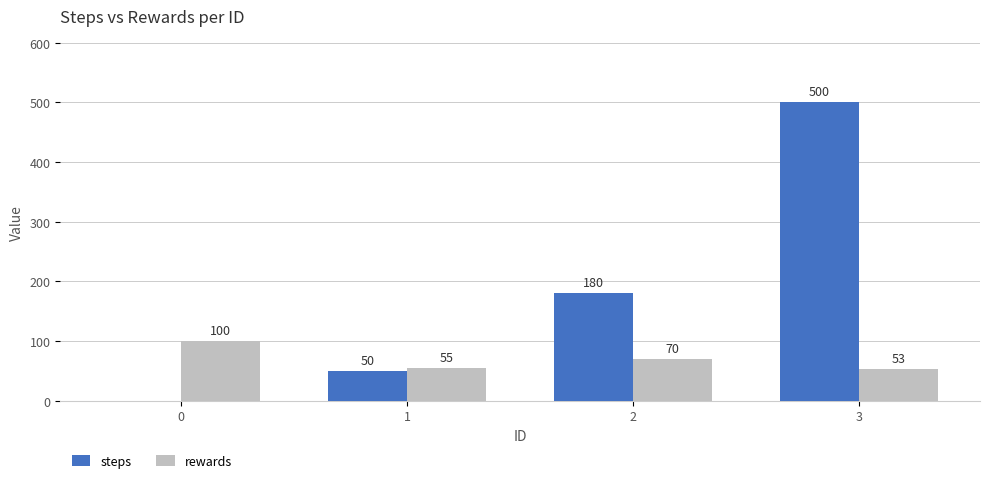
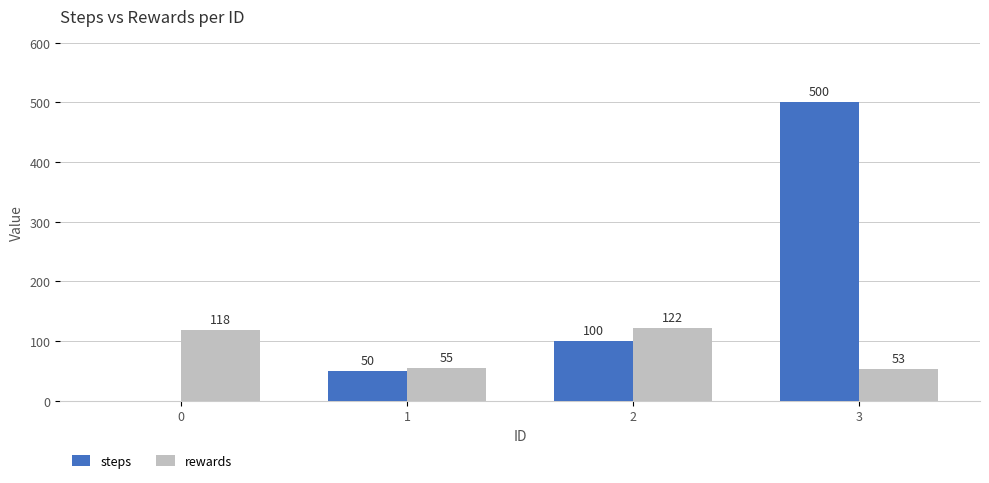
  {
    "steps": {
      "1": 50,
-     "2": 180,
+     "2": 100,
      "3": 500
    },
    "rewards": {
-     "0": 100,
+     "0": 118,
      "1": 55,
-     "2": 70,
+     "2": 122,
      "3": 53
    }
  }
